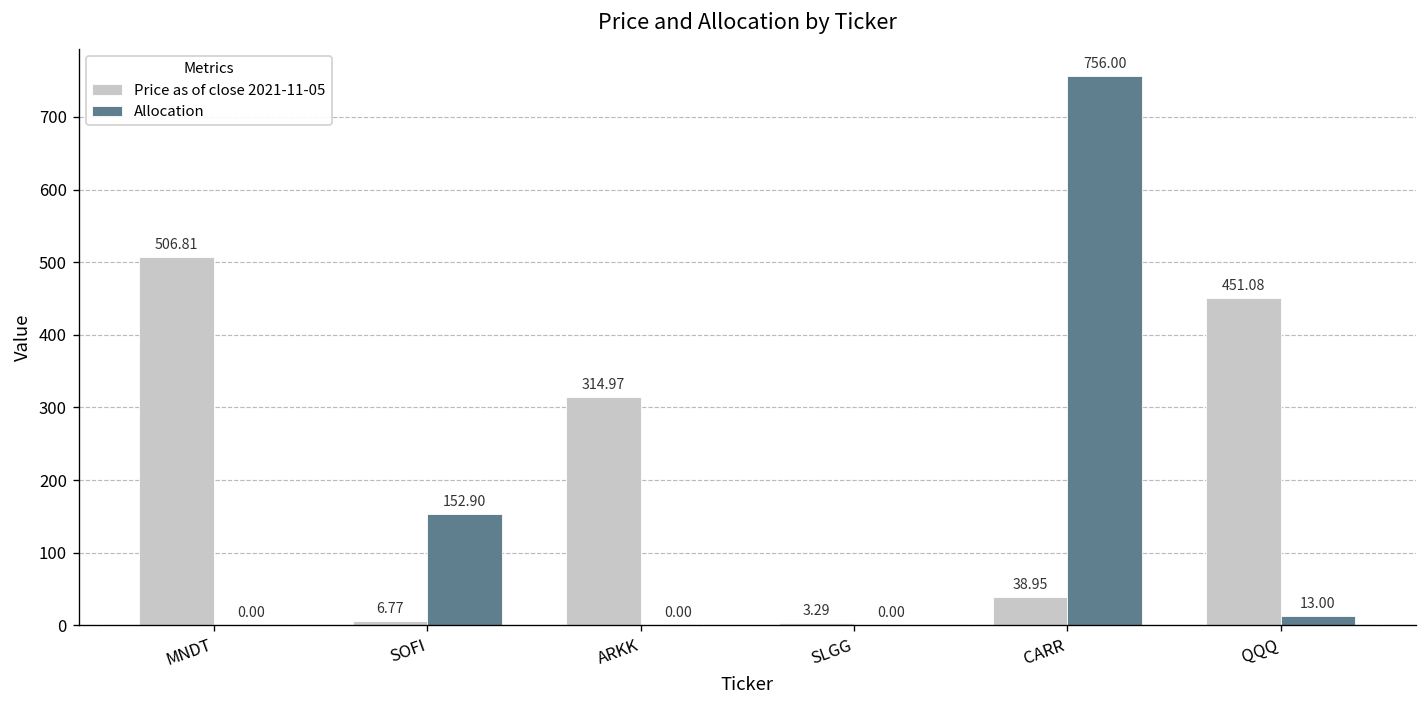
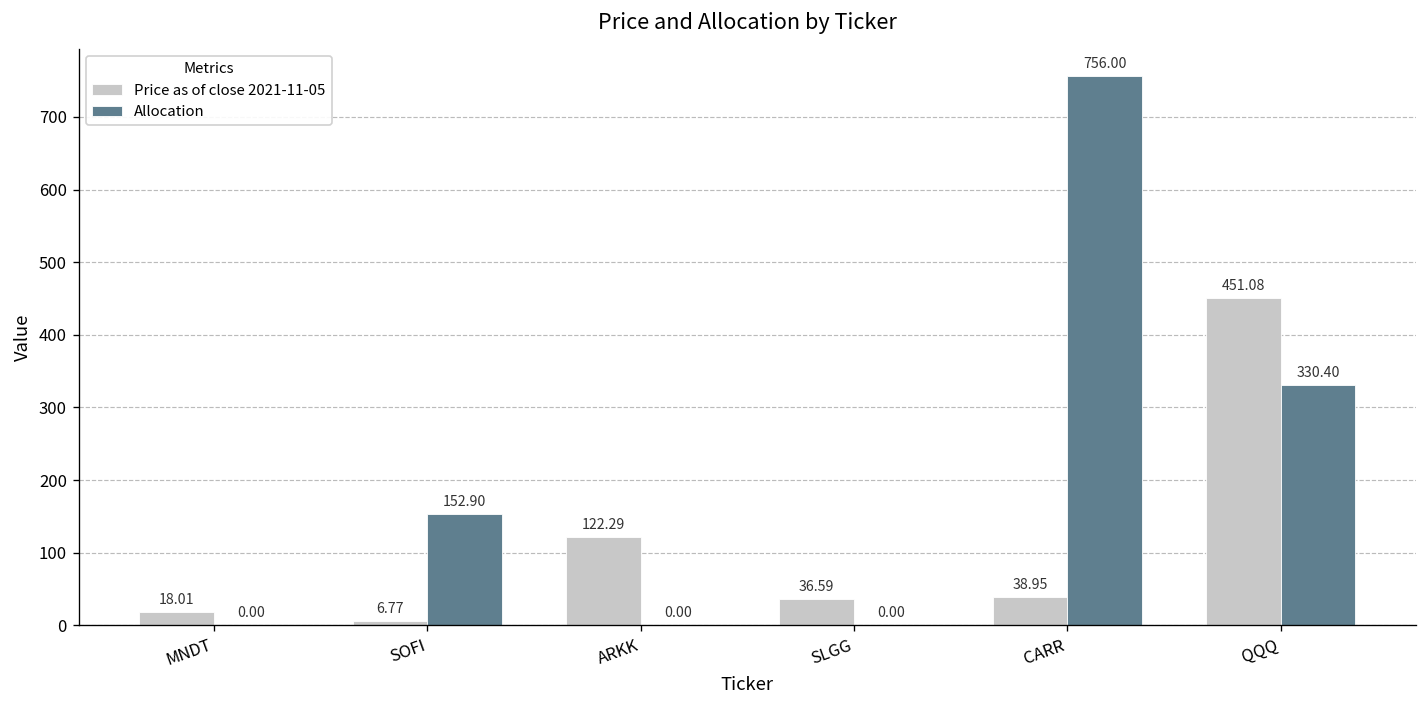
  {
    "Price as of close 2021-11-05": {
-     "MNDT": 506.81,
+     "MNDT": 18.01,
      "SOFI": 6.77,
-     "ARKK": 314.97,
-     "SLGG": 3.29,
+     "ARKK": 122.29,
+     "SLGG": 36.59,
      "CARR": 38.95,
      "QQQ": 451.08
    },
    "Allocation": {
      "MNDT": 0.00,
      "SOFI": 152.90,
      "ARKK": 0.00,
      "SLGG": 0.00,
      "CARR": 756.00,
-     "QQQ": 13.00
+     "QQQ": 330.40
    }
  }
